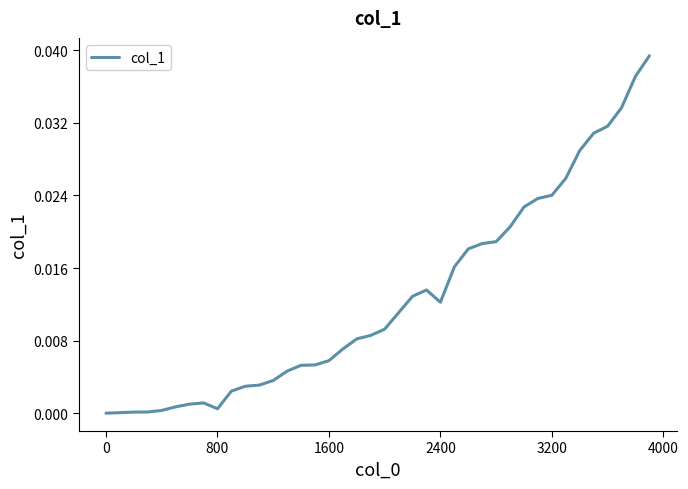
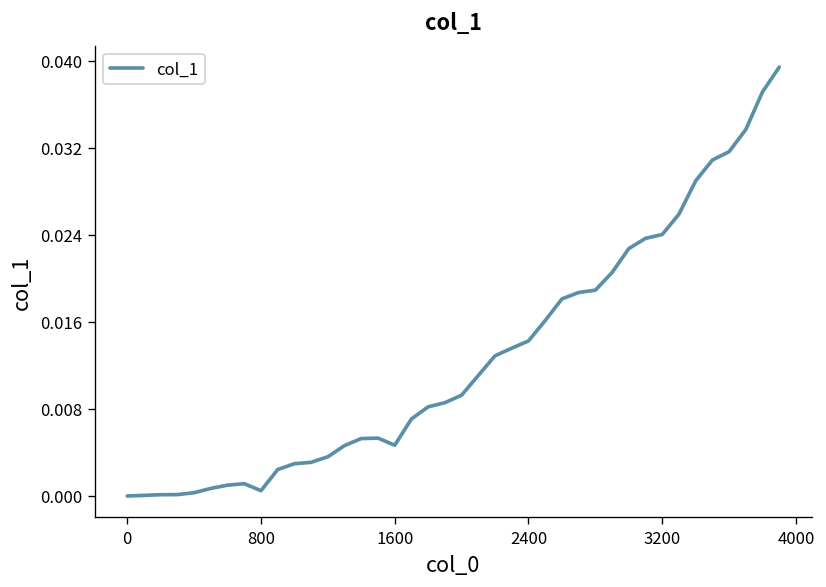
  {
    "0": 0.000,
    "800": 0.000,
-   "1600": 0.006,
-   "2400": 0.012,
+   "1600": 0.005,
+   "2400": 0.014,
    "3200": 0.024
  }
